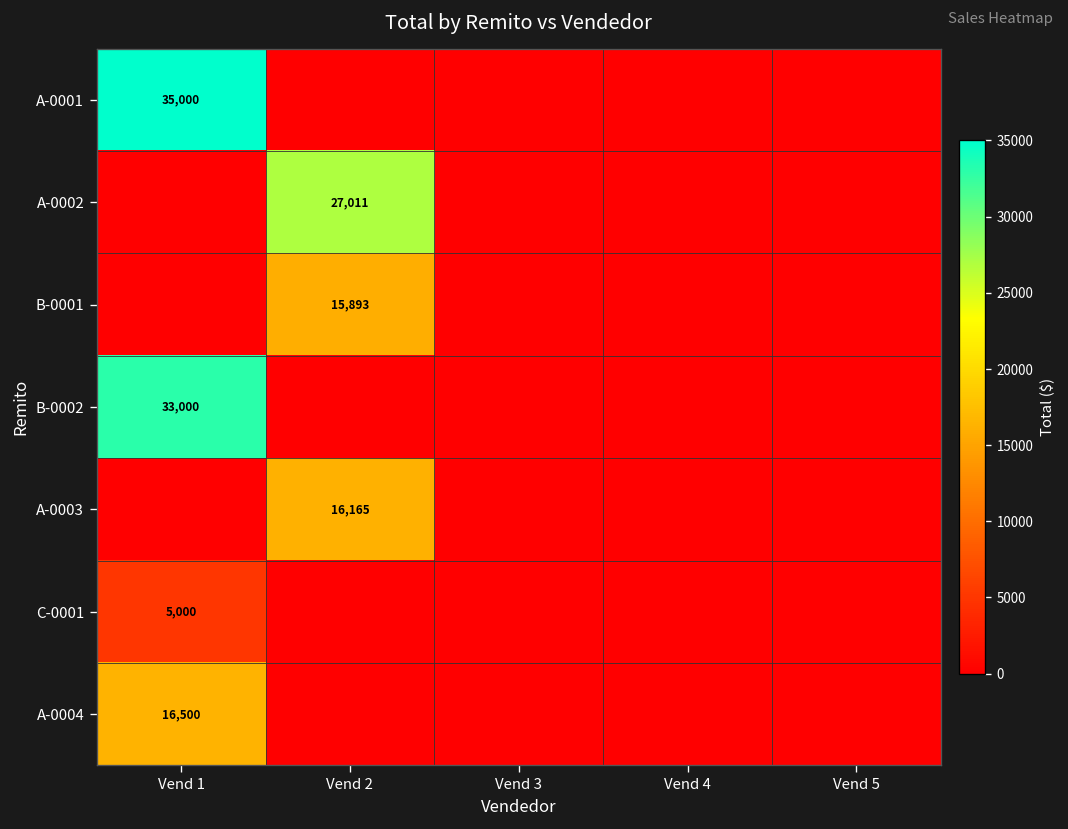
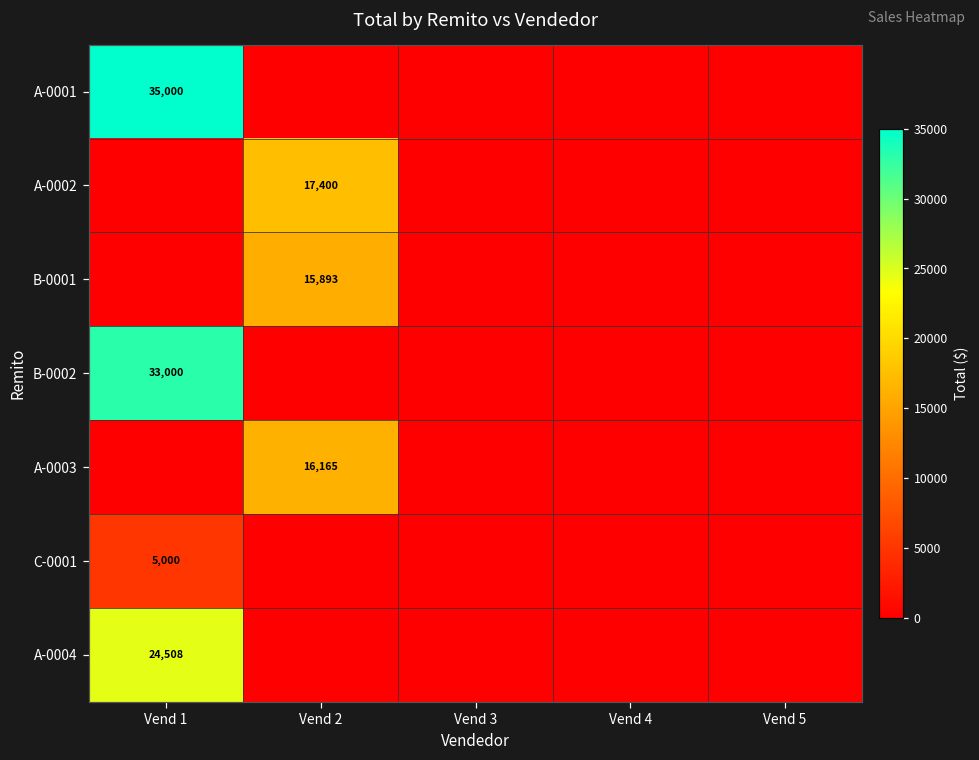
  {
    "A-0001": {
      "Vend 1": "35,000"
    },
    "A-0002": {
-     "Vend 2": "27,011"
+     "Vend 2": "17,400"
    },
    "B-0001": {
      "Vend 2": "15,893"
    },
    "B-0002": {
      "Vend 1": "33,000"
    },
    "A-0003": {
      "Vend 2": "16,165"
    },
    "C-0001": {
      "Vend 1": "5,000"
    },
    "A-0004": {
-     "Vend 1": "16,500"
+     "Vend 1": "24,508"
    }
  }
